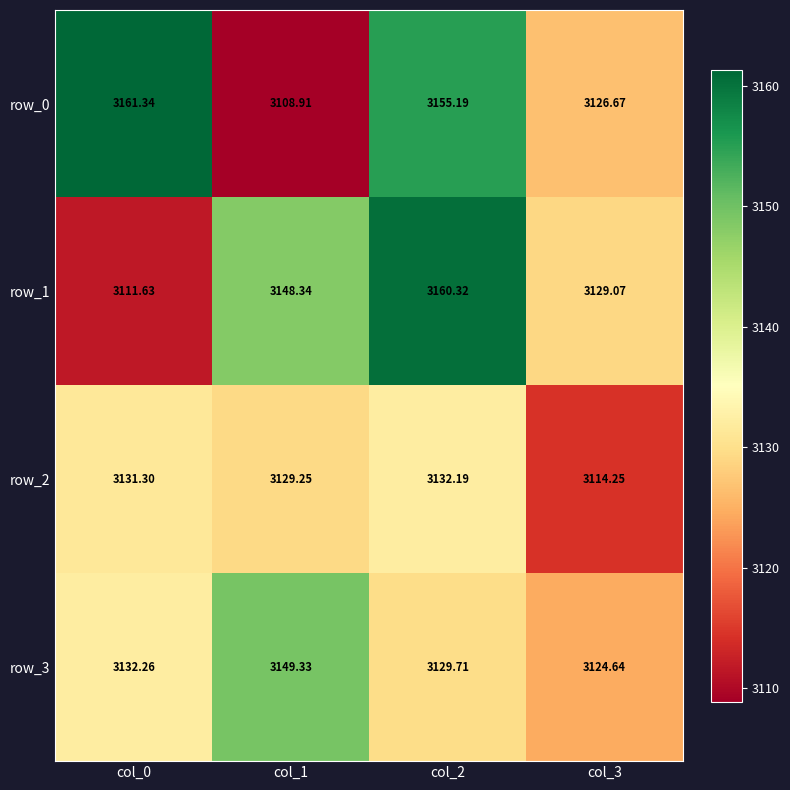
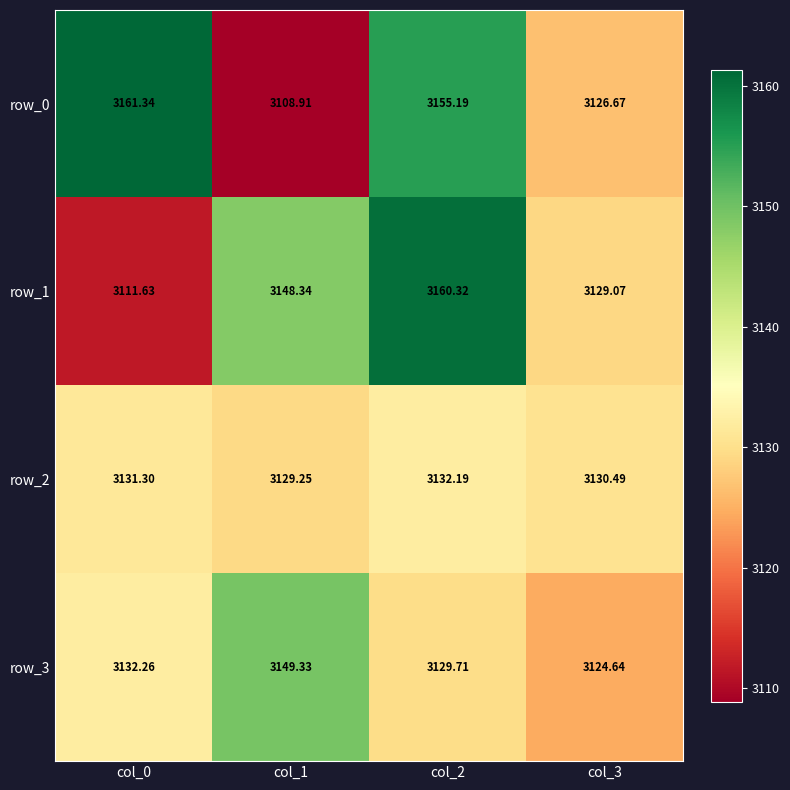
  {
    "row_0": {
      "col_0": 3161.34,
      "col_1": 3108.91,
      "col_2": 3155.19,
      "col_3": 3126.67
    },
    "row_1": {
      "col_0": 3111.63,
      "col_1": 3148.34,
      "col_2": 3160.32,
      "col_3": 3129.07
    },
    "row_2": {
      "col_0": 3131.30,
      "col_1": 3129.25,
      "col_2": 3132.19,
-     "col_3": 3114.25
+     "col_3": 3130.49
    },
    "row_3": {
      "col_0": 3132.26,
      "col_1": 3149.33,
      "col_2": 3129.71,
      "col_3": 3124.64
    }
  }
